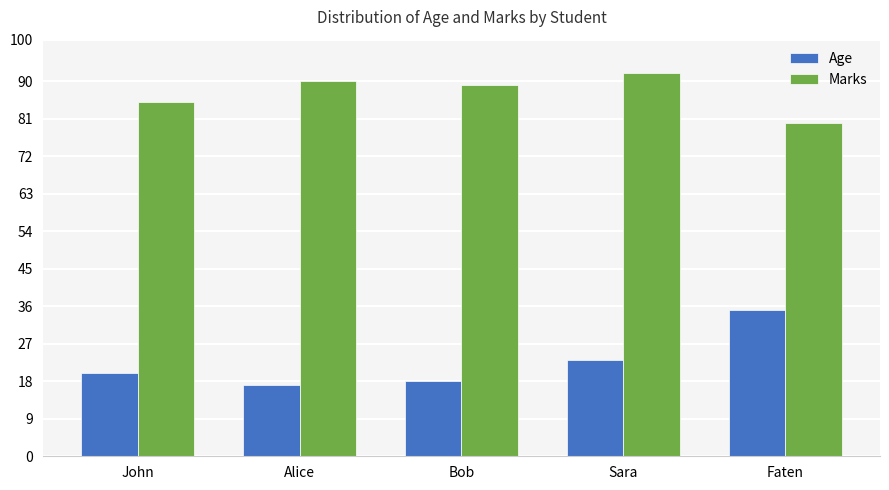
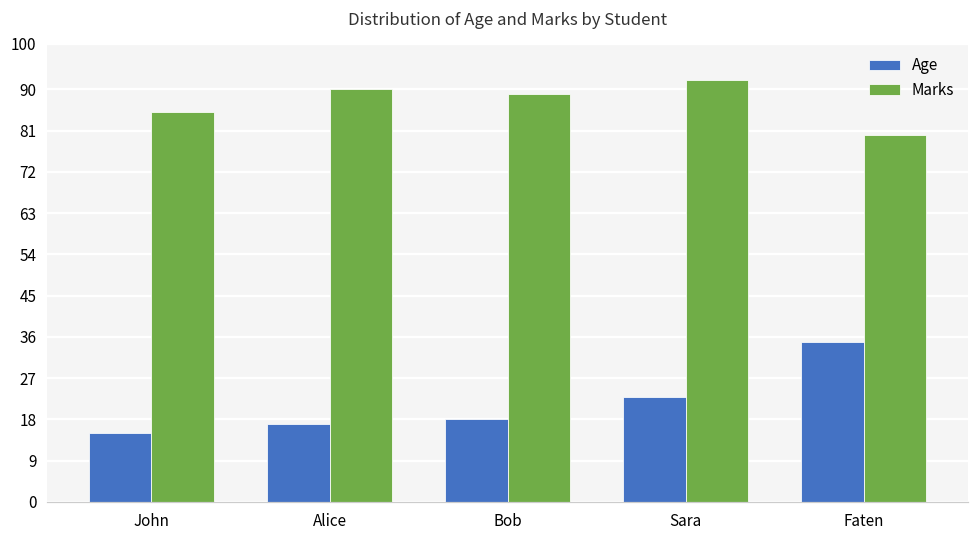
  {
    "Age": {
-     "John": 20,
+     "John": 15,
      "Alice": 17,
      "Bob": 18,
      "Sara": 23,
      "Faten": 35
    },
    "Marks": {
      "John": 85,
      "Alice": 90,
      "Bob": 89,
      "Sara": 92,
      "Faten": 80
    }
  }
